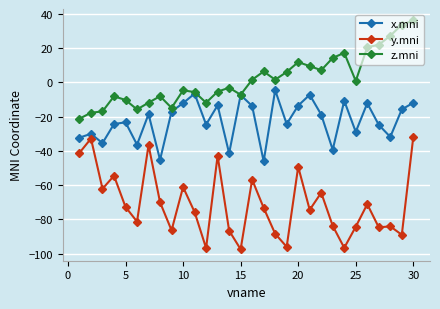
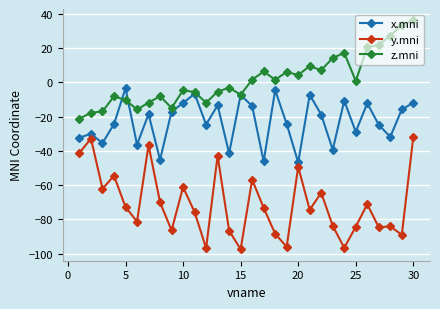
  {
    "x.mni": {
-     "5": -23,
+     "5": -4,
      "10": -12,
-     "20": -14,
+     "20": -47,
      "25": -29,
      "30": -12
    },
    "y.mni": {
      "5": -73,
      "10": -61,
      "15": -97,
      "20": -49,
      "25": -84,
      "30": -32
    },
    "z.mni": {
      "5": -10,
      "10": -5,
-     "20": 12,
+     "20": 4,
      "25": 1
    }
  }
